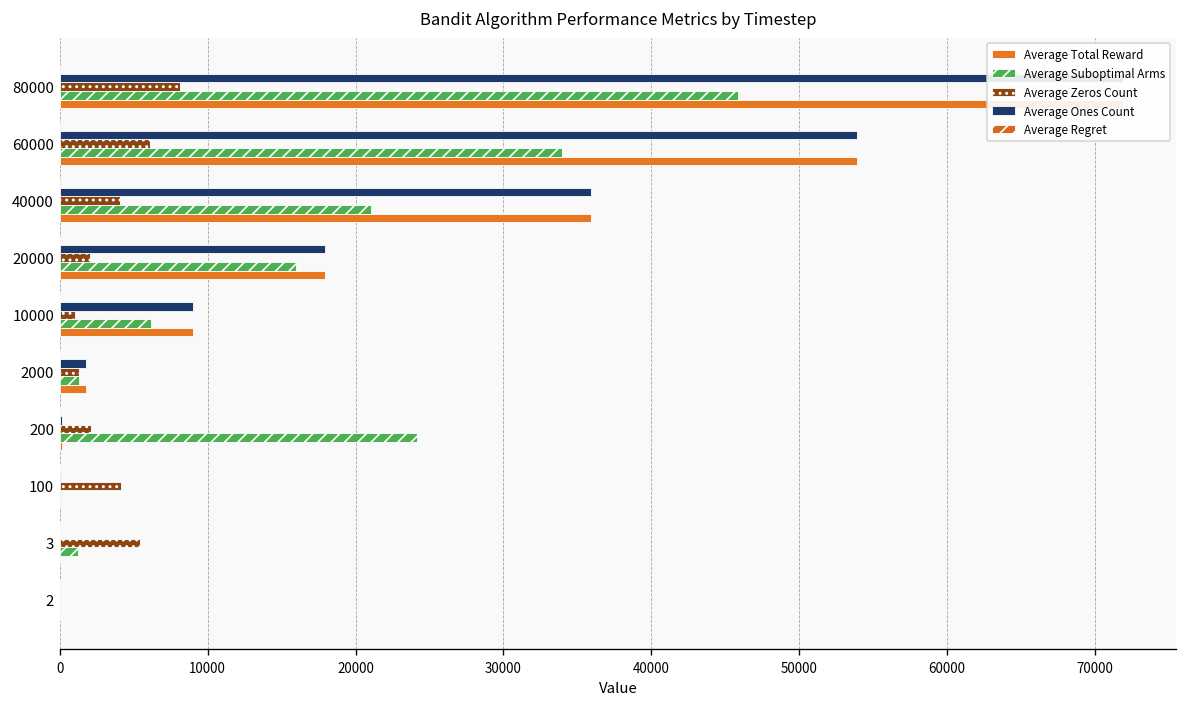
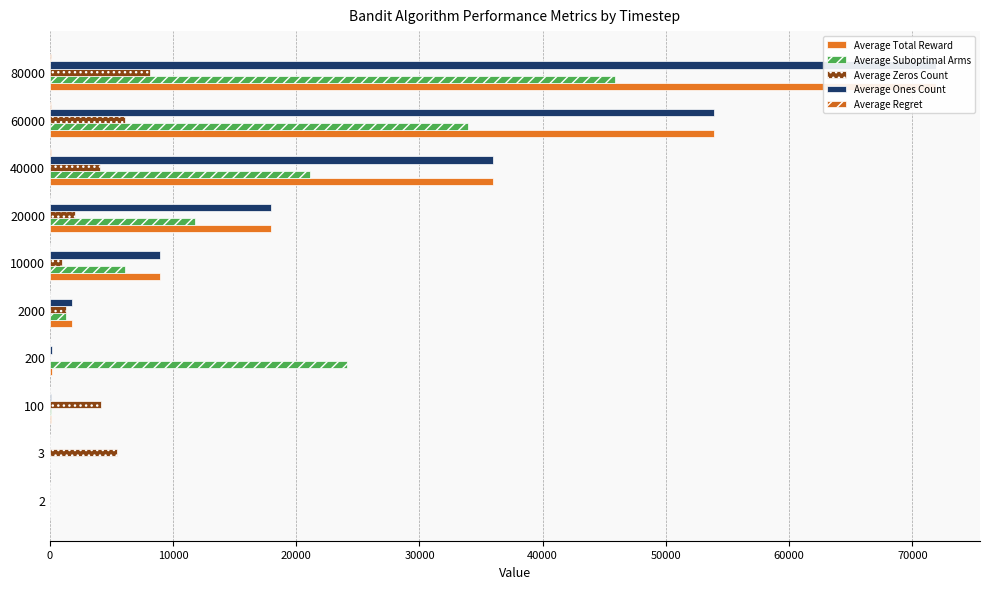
  {
    "Average Suboptimal Arms": {
      "80000": 45900,
      "60000": 34000,
      "40000": 21100,
-     "20000": 16000,
+     "20000": 11800,
      "10000": 6100,
      "2000": 1300,
      "200": 24100,
-     "3": 1200
+     "3": 0
    },
    "Average Zeros Count": {
      "80000": 8100,
      "60000": 6100,
      "40000": 4100,
      "20000": 2000,
      "10000": 1000,
      "2000": 1300,
-     "200": 2100,
+     "200": 0,
      "100": 4100,
      "3": 5400
    },
    "Average Ones Count": {
      "60000": 53900,
      "40000": 35900,
      "20000": 18000,
      "10000": 9000,
      "2000": 1800
    }
  }
